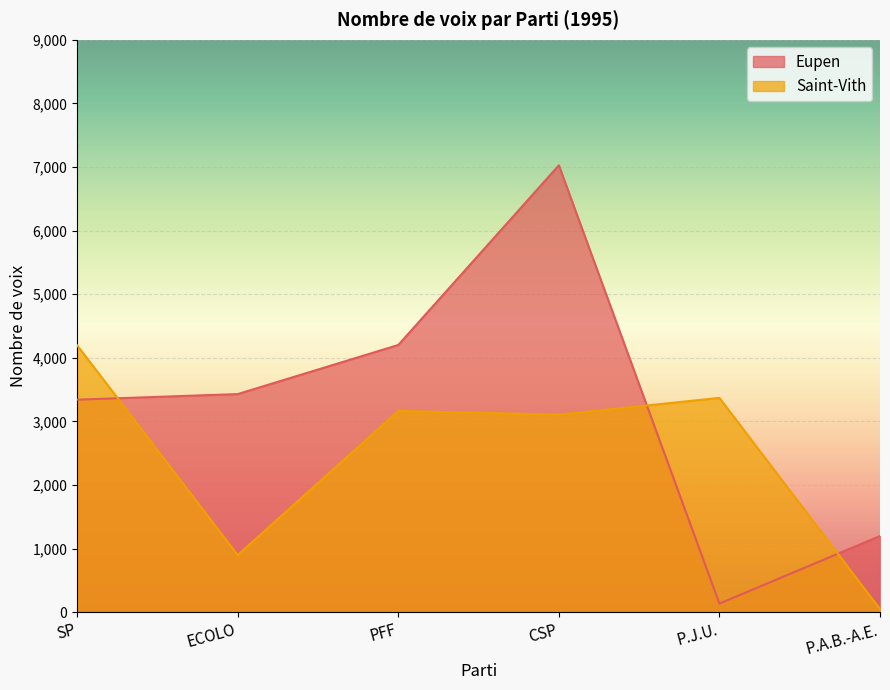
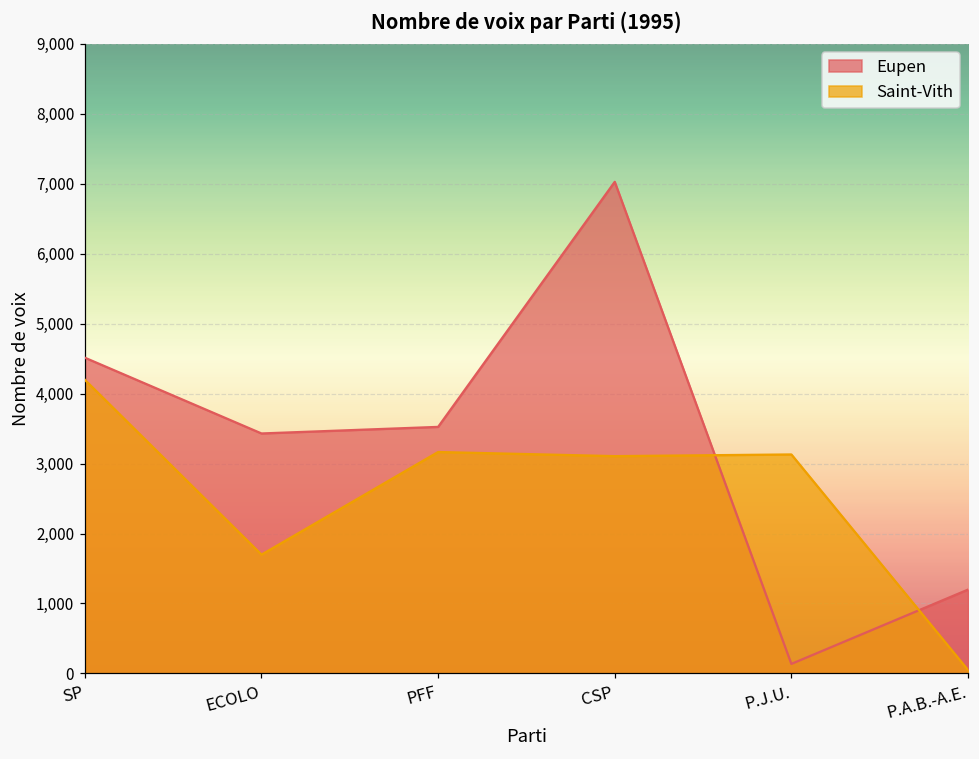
  {
    "Eupen": {
-     "SP": "3,300",
+     "SP": "4,500",
      "ECOLO": "3,400",
-     "PFF": "4,200",
+     "PFF": "3,500",
      "CSP": "7,000",
      "P.J.U.": "100",
      "P.A.B.-A.E.": "1,200"
    },
    "Saint-Vith": {
      "SP": "4,200",
-     "ECOLO": "900",
+     "ECOLO": "1,700",
      "PFF": "3,200",
      "CSP": "3,100",
-     "P.J.U.": "3,400",
+     "P.J.U.": "3,100",
      "P.A.B.-A.E.": "0"
    }
  }
